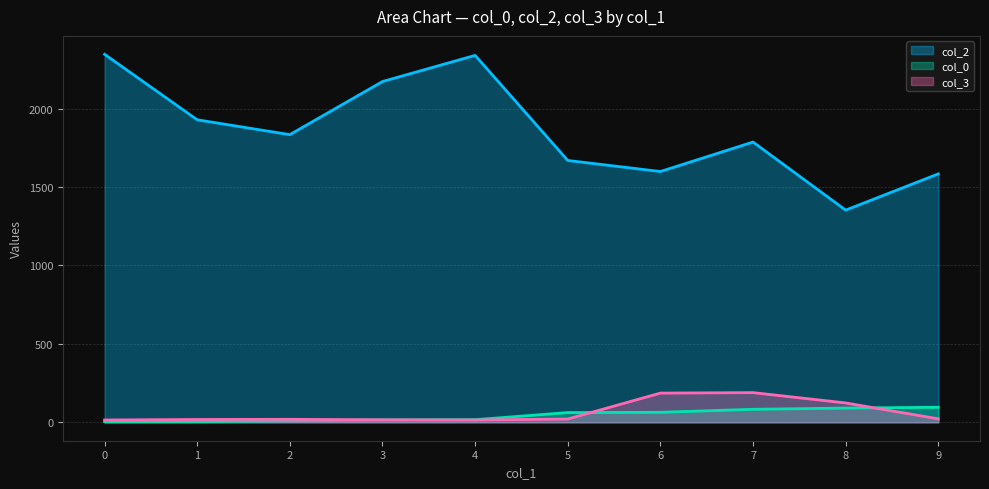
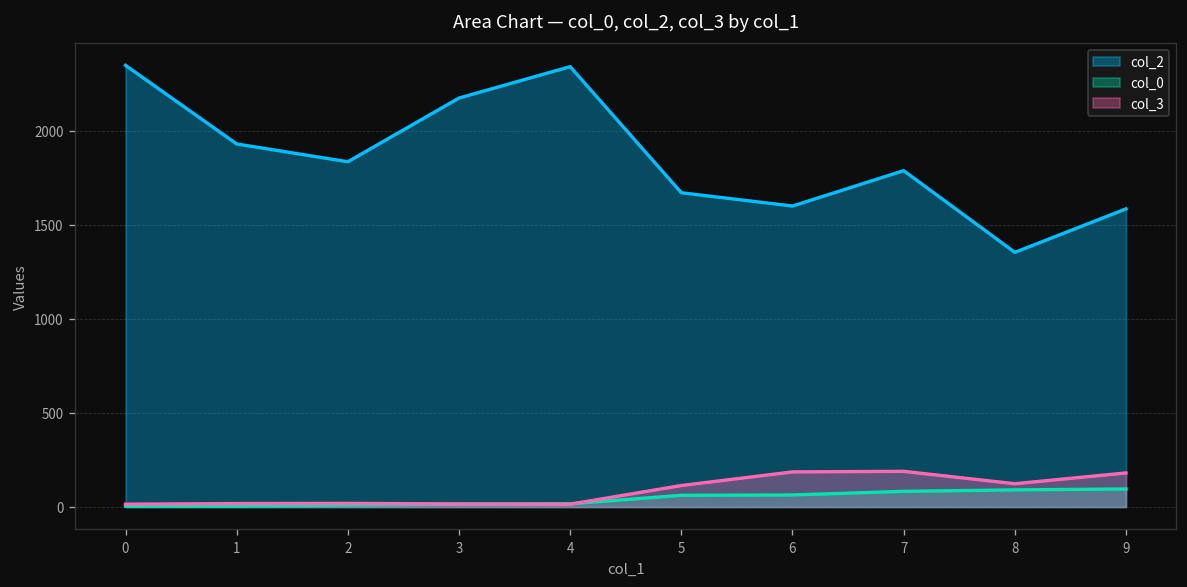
  {
    "col_3": {
-     "5": 20,
+     "5": 110,
      "6": 190,
      "7": 190,
      "8": 120,
-     "9": 20
+     "9": 180
    }
  }
